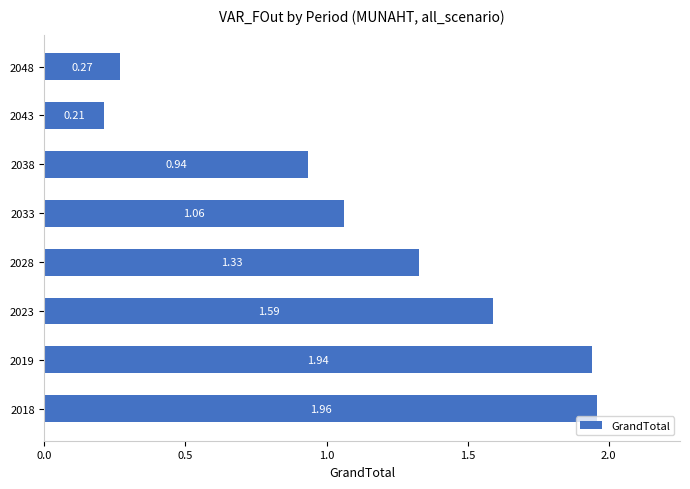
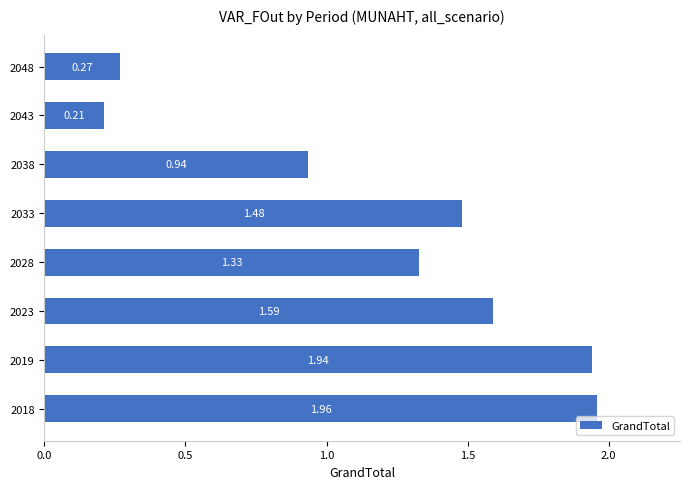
  {
    "2048": 0.27,
    "2043": 0.21,
    "2038": 0.94,
-   "2033": 1.06,
+   "2033": 1.48,
    "2028": 1.33,
    "2023": 1.59,
    "2019": 1.94,
    "2018": 1.96
  }
